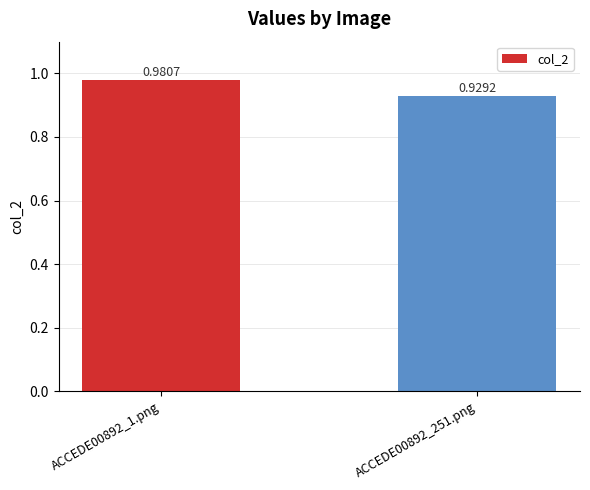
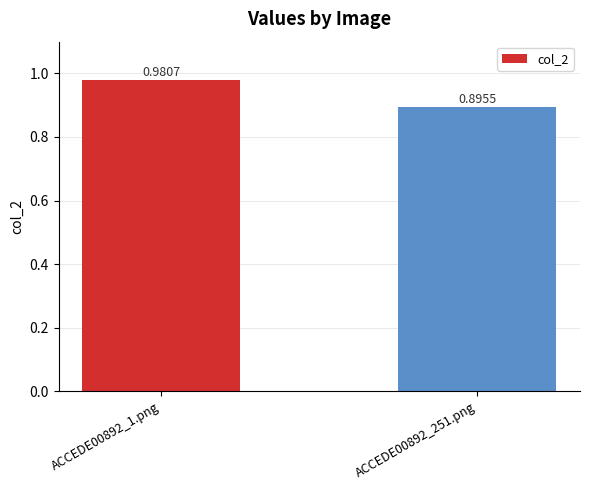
  {
    "ACCEDE00892_1.png": 0.9807,
-   "ACCEDE00892_251.png": 0.9292
+   "ACCEDE00892_251.png": 0.8955
  }
